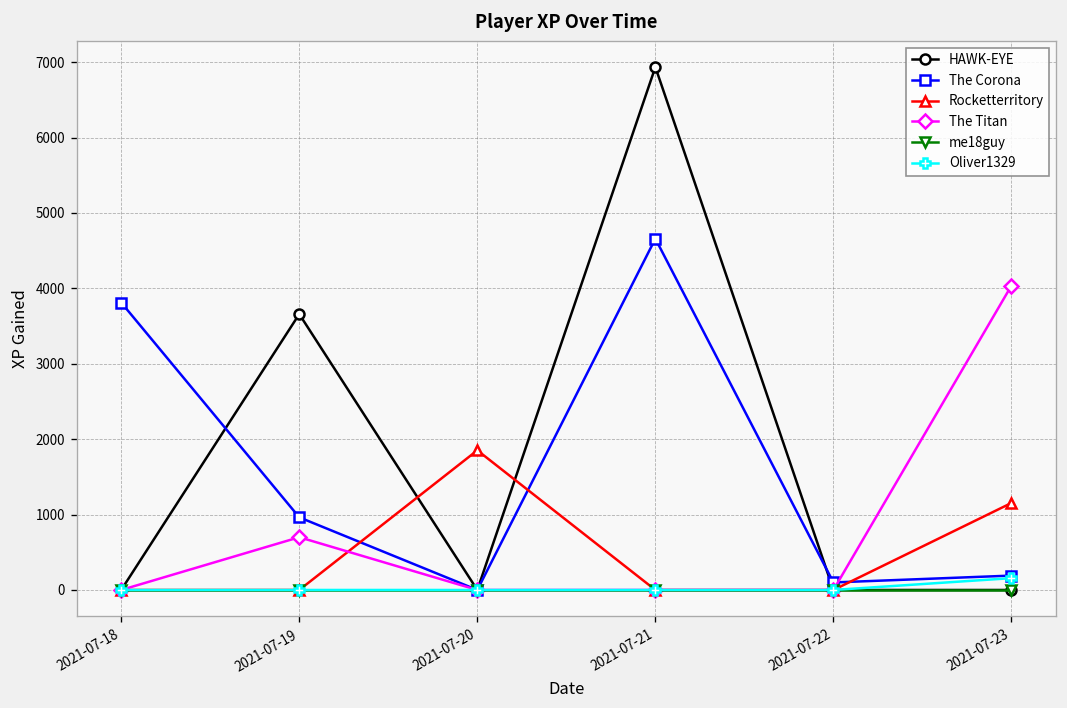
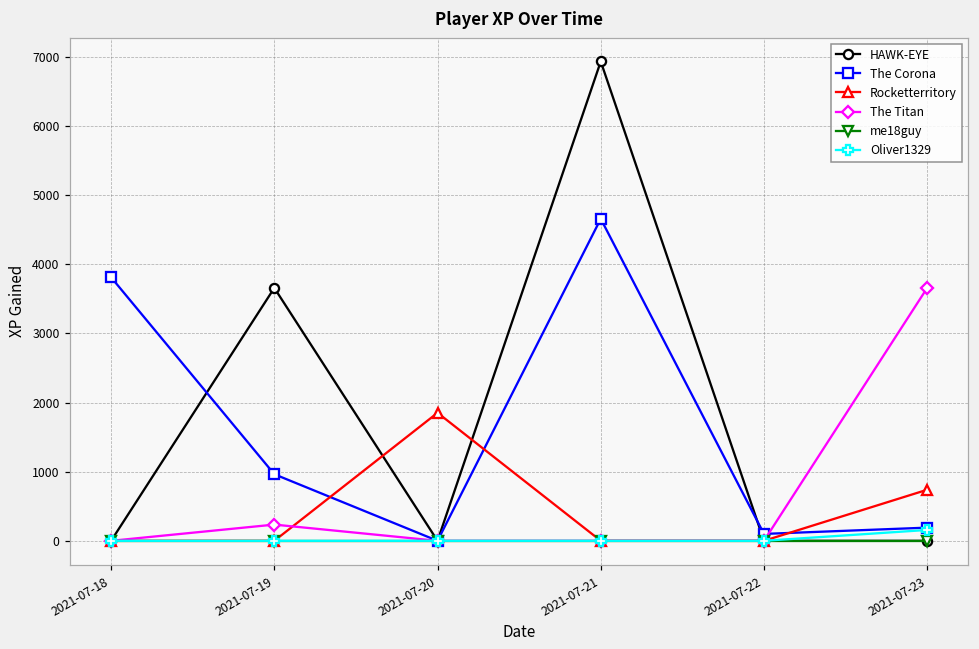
  {
    "HAWK-EYE": {
      "2021-07-19": 3700,
      "2021-07-21": 6900
    },
    "The Corona": {
      "2021-07-18": 3800,
      "2021-07-19": 1000,
      "2021-07-21": 4700,
      "2021-07-22": 100
    },
    "Rocketterritory": {
      "2021-07-20": 1900,
-     "2021-07-23": 1200
+     "2021-07-23": 700
    },
    "The Titan": {
-     "2021-07-19": 700,
-     "2021-07-23": 4000
+     "2021-07-19": 200,
+     "2021-07-23": 3700
    }
  }
